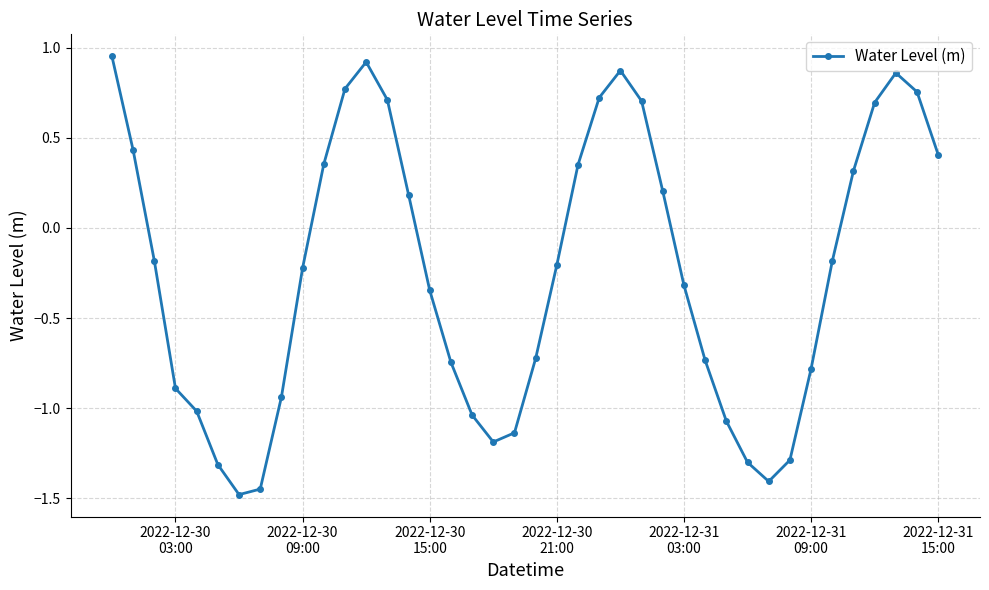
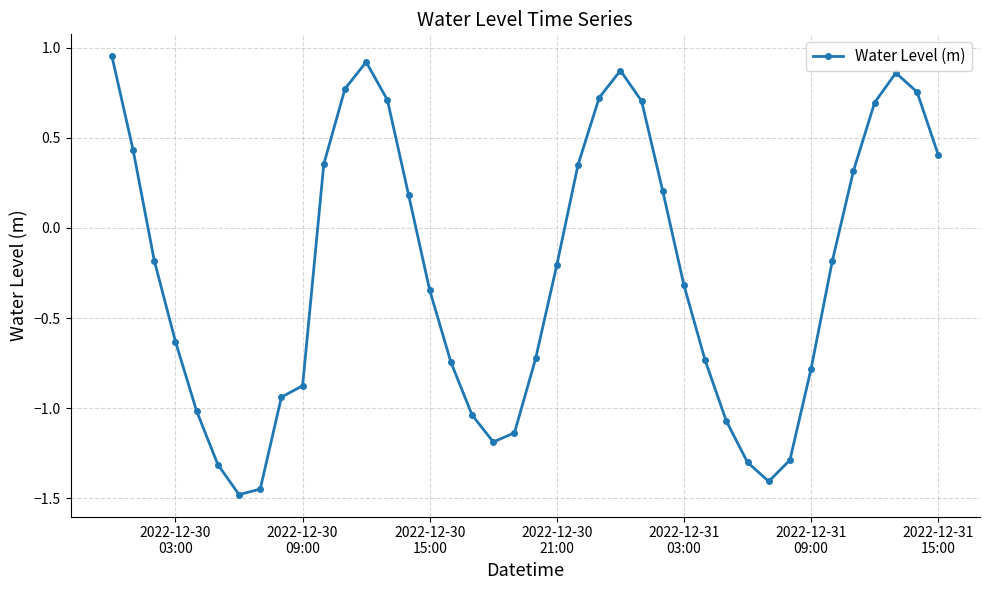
  {
-   "2022-12-30 03:00": -0.89,
-   "2022-12-30 09:00": -0.22,
+   "2022-12-30 03:00": -0.63,
+   "2022-12-30 09:00": -0.88,
    "2022-12-30 15:00": -0.35,
    "2022-12-30 21:00": -0.20,
    "2022-12-31 03:00": -0.32,
    "2022-12-31 09:00": -0.78,
    "2022-12-31 15:00": 0.41
  }
